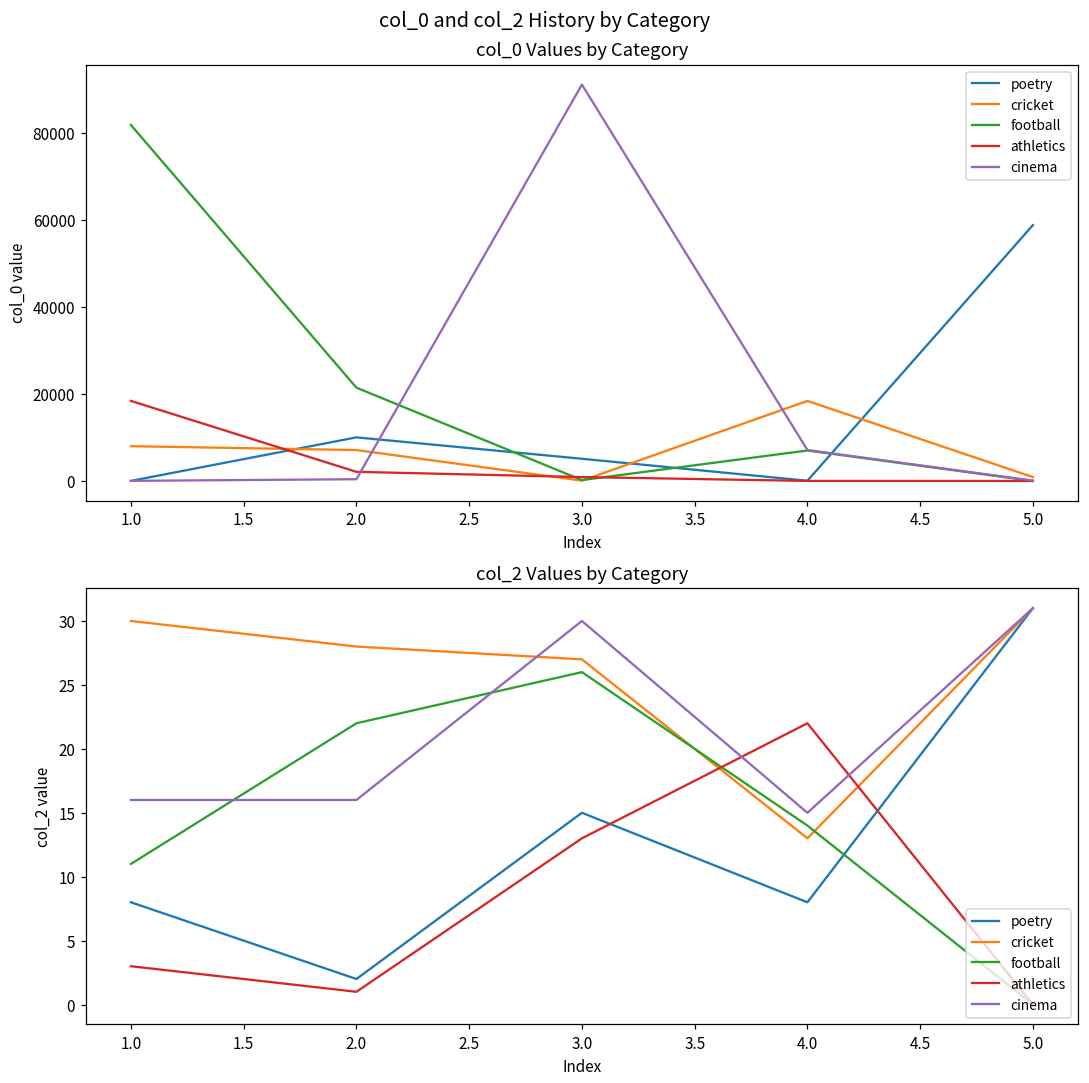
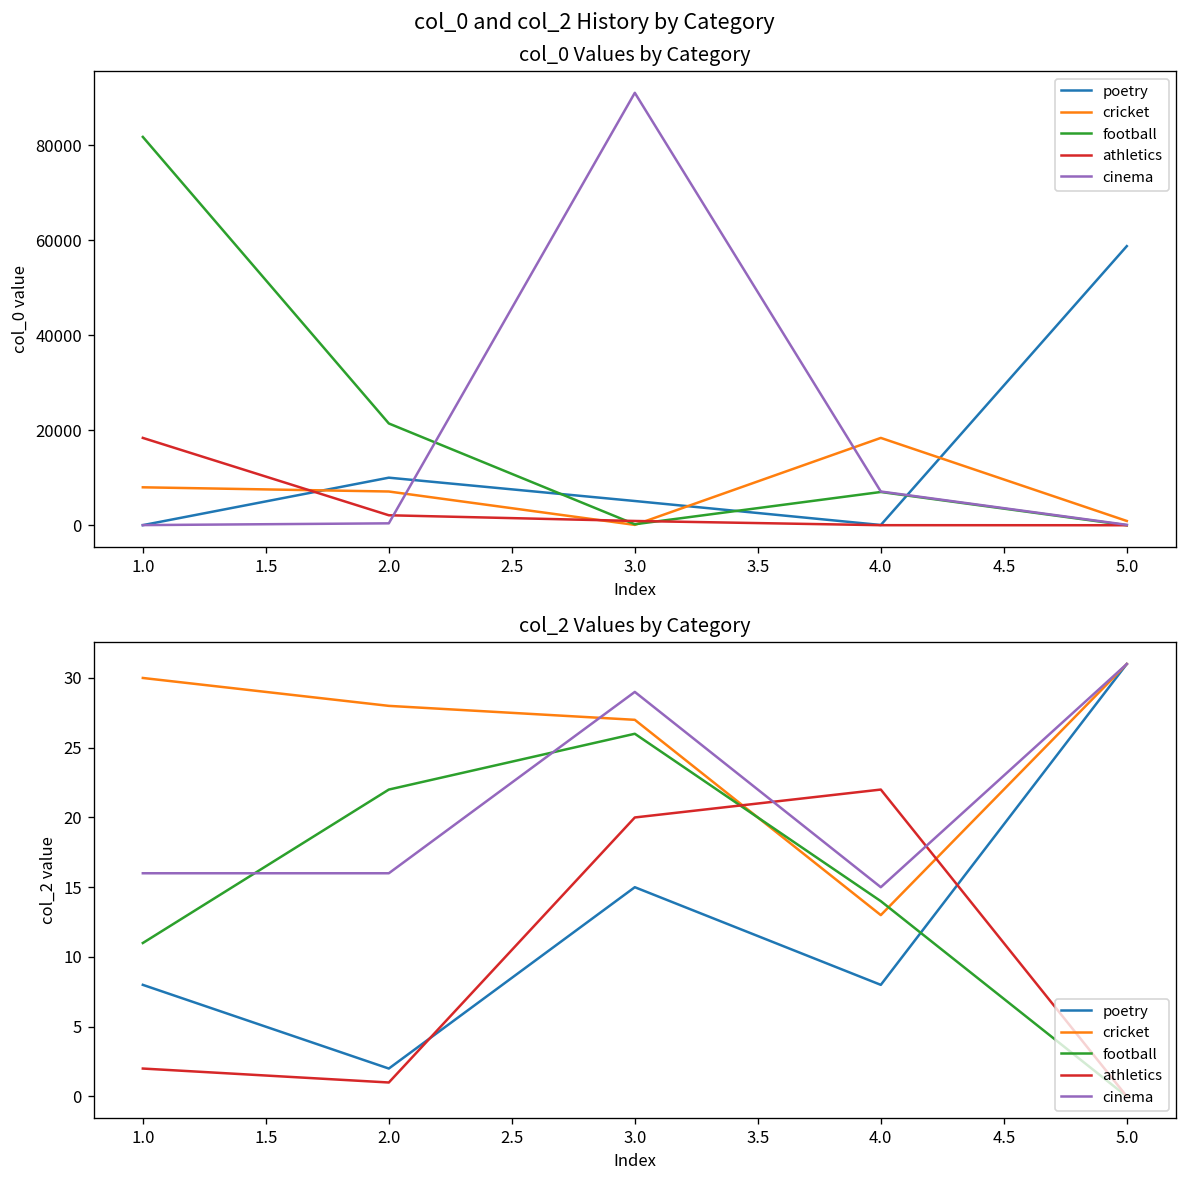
  {
    "col_0 Values by Category": {
      "poetry": {
        "2.0": 10000,
        "3.0": 5000,
        "5.0": 59000
      },
      "cricket": {
        "1.0": 8000,
        "2.0": 7000,
        "4.0": 18000,
        "5.0": 1000
      },
      "football": {
        "1.0": 82000,
        "2.0": 21000
      },
      "athletics": {
        "1.0": 18000,
        "2.0": 2000,
        "3.0": 1000
      },
      "cinema": {
        "2.0": 0,
        "3.0": 91000
      }
    },
    "col_2 Values by Category": {
      "poetry": {
        "1.0": 8,
        "2.0": 2,
        "3.0": 15,
        "4.0": 8
      },
      "cricket": {
        "1.0": 30,
        "2.0": 28,
        "3.0": 27,
        "4.0": 13
      },
      "football": {
        "1.0": 11,
        "2.0": 22,
        "3.0": 26,
        "4.0": 14
      },
      "athletics": {
-       "1.0": 3,
+       "1.0": 2,
        "2.0": 1,
-       "3.0": 13,
+       "3.0": 20,
        "4.0": 22
      },
      "cinema": {
        "1.0": 16,
        "2.0": 16,
-       "3.0": 30,
+       "3.0": 29,
        "4.0": 15
      }
    }
  }
